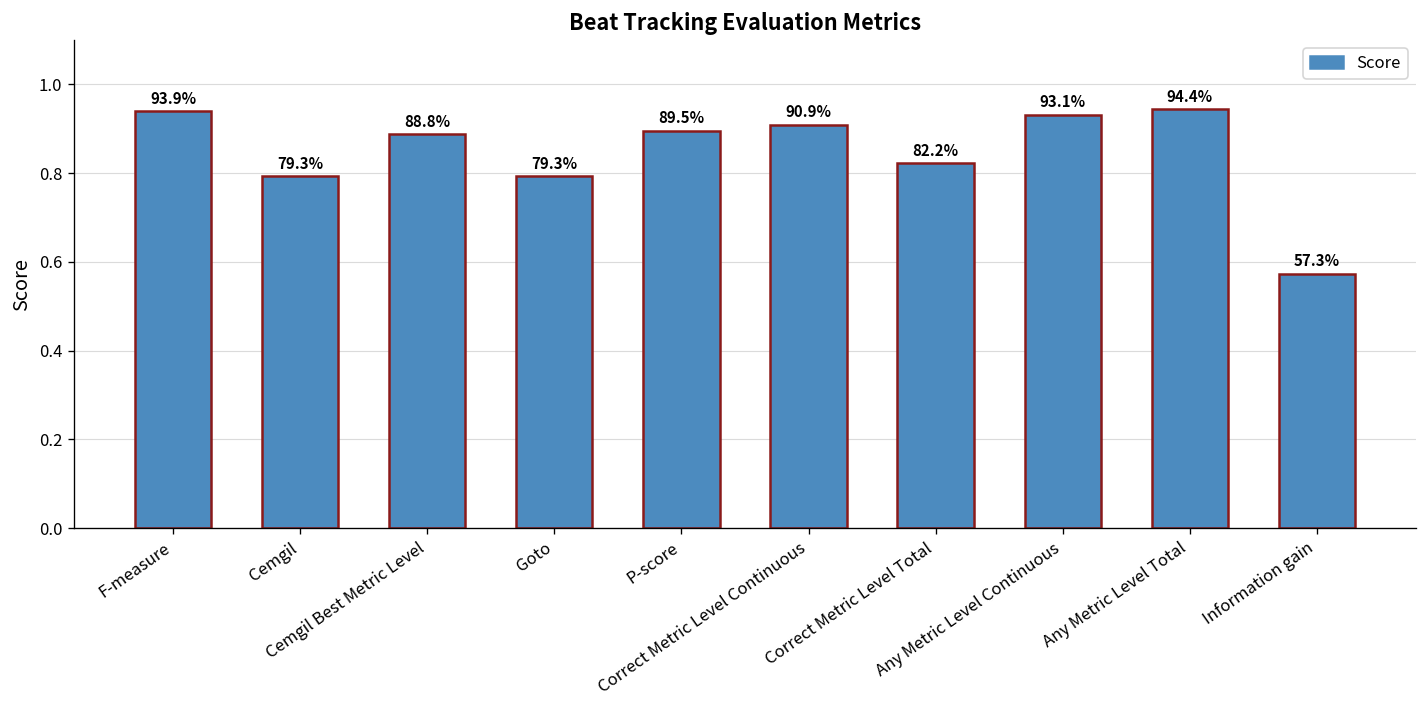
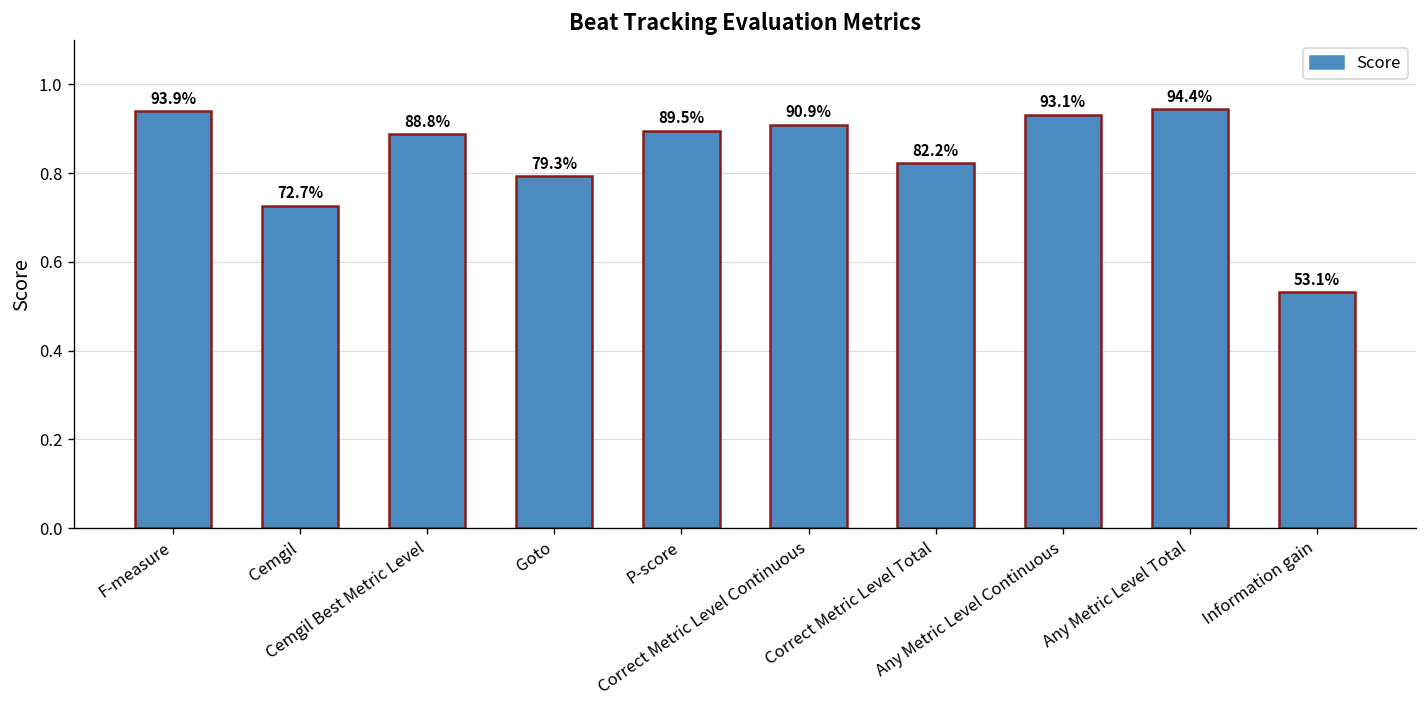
  {
    "F-measure": "93.9%",
-   "Cemgil": "79.3%",
+   "Cemgil": "72.7%",
    "Cemgil Best Metric Level": "88.8%",
    "Goto": "79.3%",
    "P-score": "89.5%",
    "Correct Metric Level Continuous": "90.9%",
    "Correct Metric Level Total": "82.2%",
    "Any Metric Level Continuous": "93.1%",
    "Any Metric Level Total": "94.4%",
-   "Information gain": "57.3%"
+   "Information gain": "53.1%"
  }
